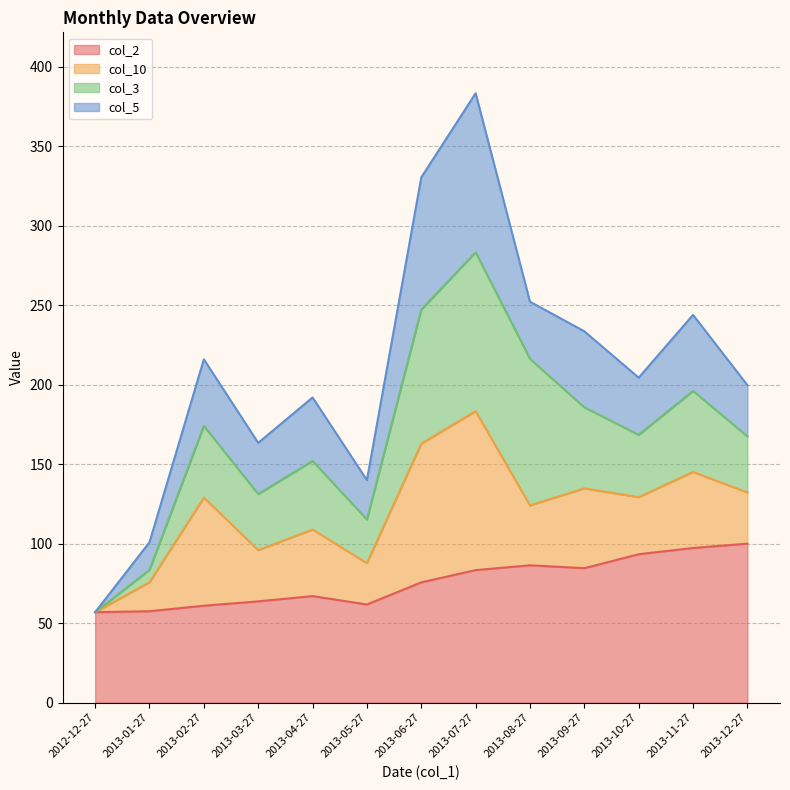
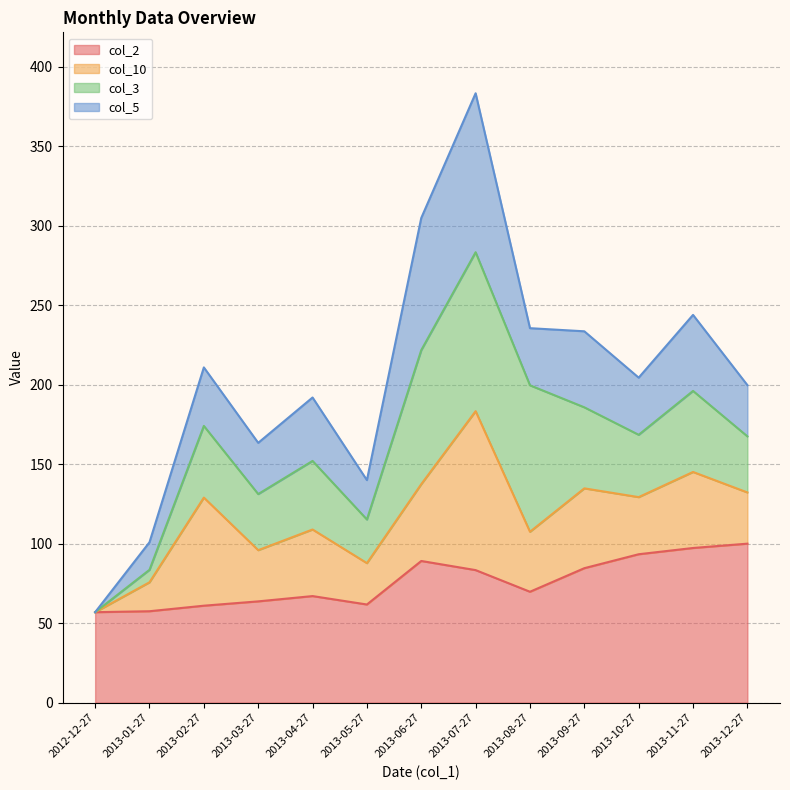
  {
    "col_2": {
      "2013-01-27": 57,
      "2013-02-27": 61,
      "2013-03-27": 64,
      "2013-04-27": 67,
      "2013-05-27": 62,
-     "2013-06-27": 76,
+     "2013-06-27": 89,
      "2013-07-27": 83,
-     "2013-08-27": 86,
+     "2013-08-27": 70,
      "2013-09-27": 85,
      "2013-10-27": 93,
      "2013-11-27": 97,
      "2013-12-27": 100
    },
    "col_10": {
      "2013-01-27": 18,
      "2013-02-27": 68,
      "2013-03-27": 32,
      "2013-04-27": 42,
      "2013-05-27": 26,
-     "2013-06-27": 87,
+     "2013-06-27": 48,
      "2013-07-27": 100,
      "2013-08-27": 38,
      "2013-09-27": 50,
      "2013-10-27": 36,
      "2013-11-27": 48,
      "2013-12-27": 32
    },
    "col_3": {
      "2013-01-27": 8,
      "2013-02-27": 45,
      "2013-03-27": 35,
      "2013-04-27": 43,
      "2013-05-27": 27,
      "2013-06-27": 84,
      "2013-07-27": 100,
      "2013-08-27": 92,
      "2013-09-27": 51,
      "2013-10-27": 39,
      "2013-11-27": 51,
      "2013-12-27": 35
    },
    "col_5": {
      "2013-01-27": 17,
-     "2013-02-27": 42,
+     "2013-02-27": 37,
      "2013-03-27": 32,
      "2013-04-27": 40,
      "2013-05-27": 25,
      "2013-06-27": 83,
      "2013-07-27": 100,
      "2013-08-27": 36,
      "2013-09-27": 48,
      "2013-10-27": 36,
      "2013-11-27": 48,
      "2013-12-27": 32
    }
  }
